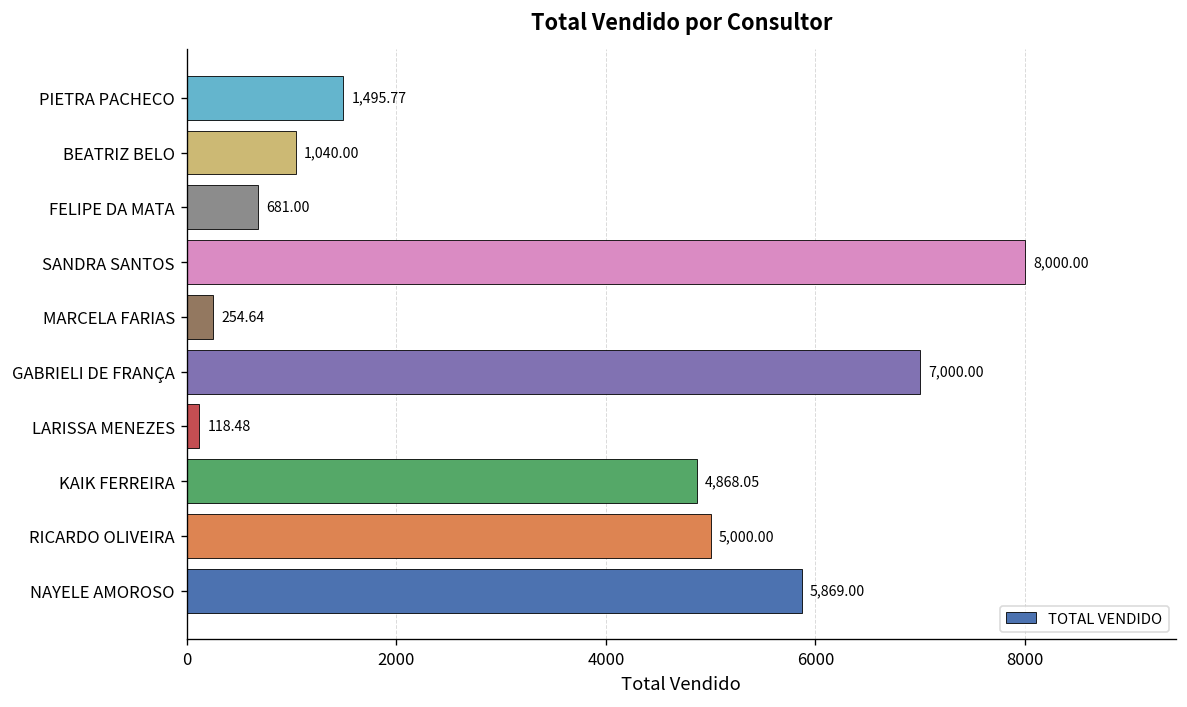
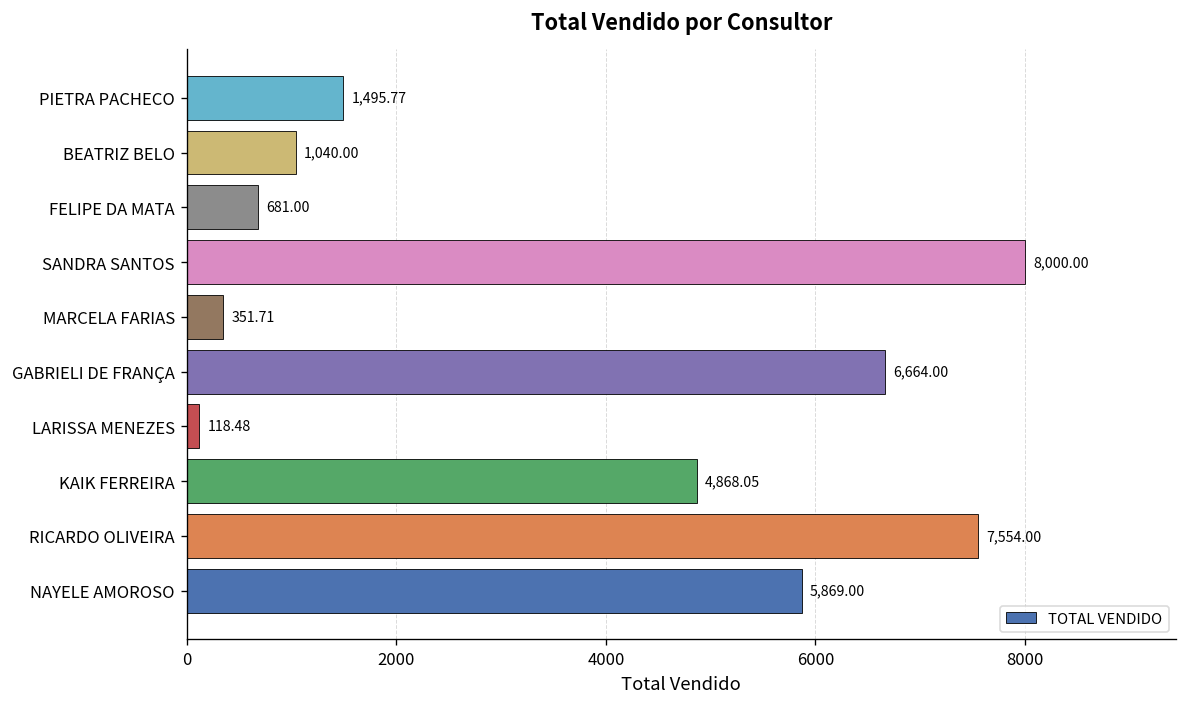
  {
    "PIETRA PACHECO": "1,495.77",
    "BEATRIZ BELO": "1,040.00",
    "FELIPE DA MATA": "681.00",
    "SANDRA SANTOS": "8,000.00",
-   "MARCELA FARIAS": "254.64",
-   "GABRIELI DE FRANÇA": "7,000.00",
+   "MARCELA FARIAS": "351.71",
+   "GABRIELI DE FRANÇA": "6,664.00",
    "LARISSA MENEZES": "118.48",
    "KAIK FERREIRA": "4,868.05",
-   "RICARDO OLIVEIRA": "5,000.00",
+   "RICARDO OLIVEIRA": "7,554.00",
    "NAYELE AMOROSO": "5,869.00"
  }
